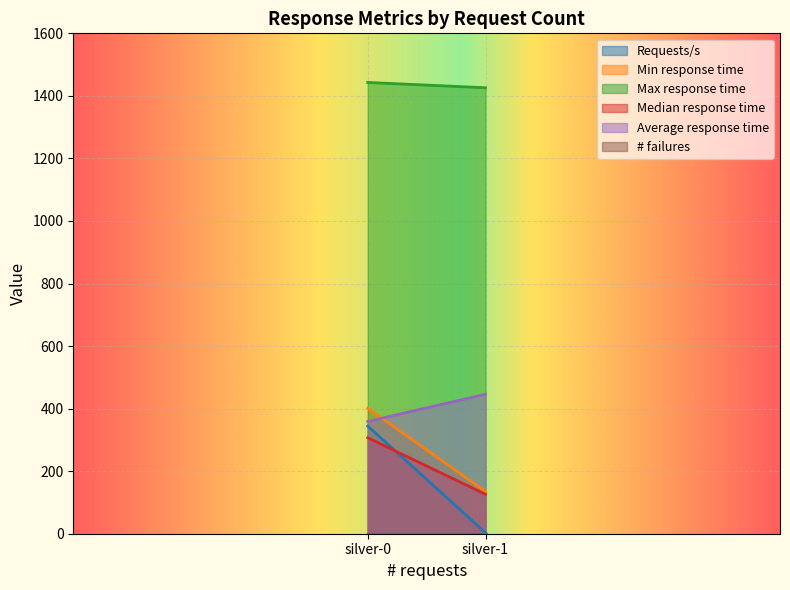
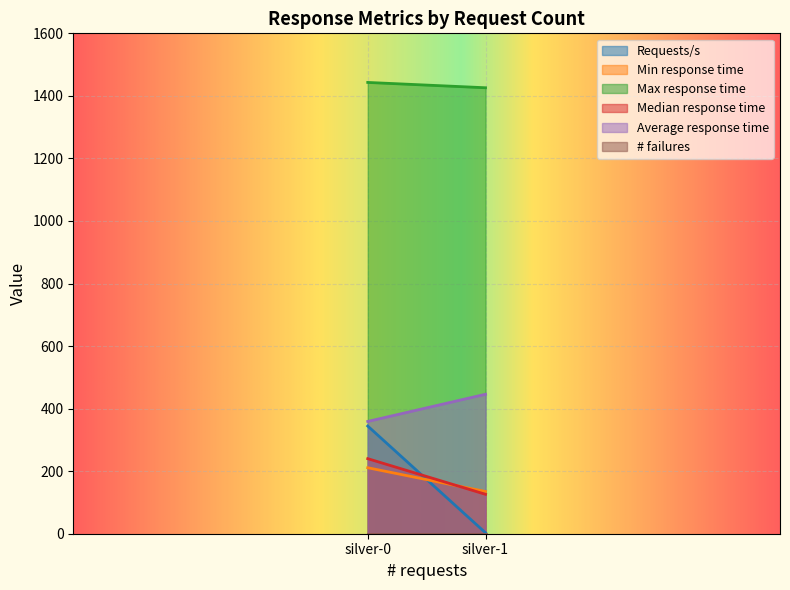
  {
    "Requests/s": {
      "silver-0": 340
    },
    "Min response time": {
-     "silver-0": 400,
+     "silver-0": 210,
      "silver-1": 140
    },
    "Max response time": {
      "silver-0": 1440,
      "silver-1": 1430
    },
    "Median response time": {
-     "silver-0": 310,
+     "silver-0": 240,
      "silver-1": 130
    },
    "Average response time": {
      "silver-0": 360,
      "silver-1": 450
    },
    "# failures": {
      "silver-0": 0
    }
  }
